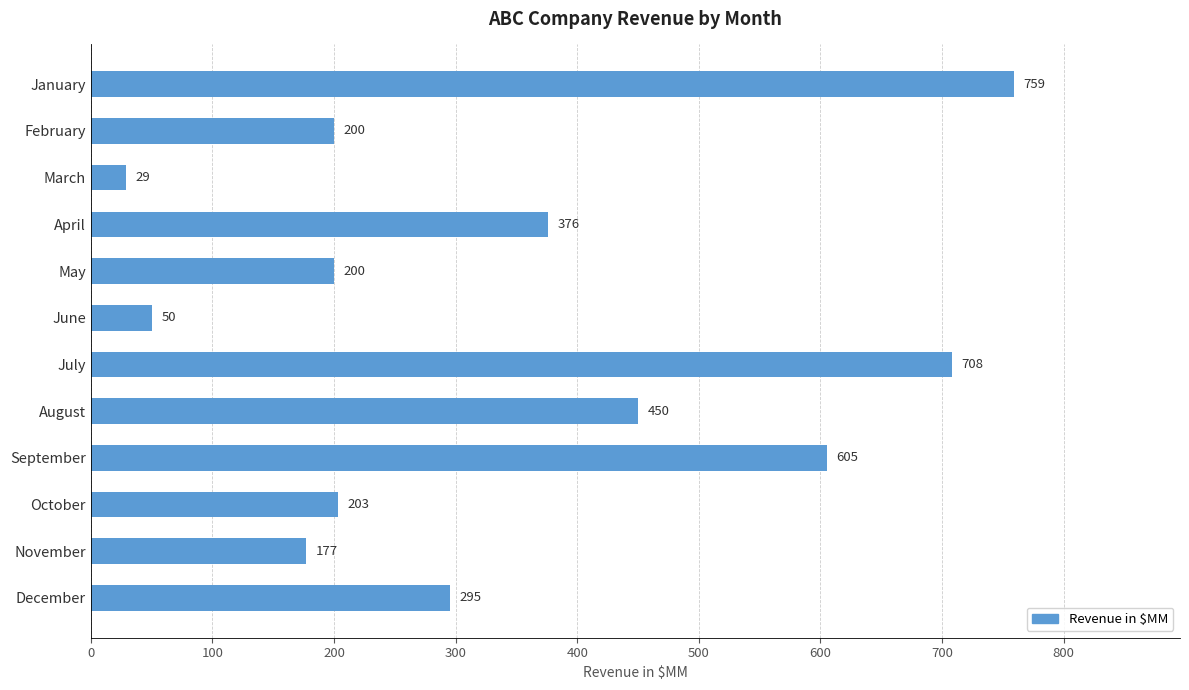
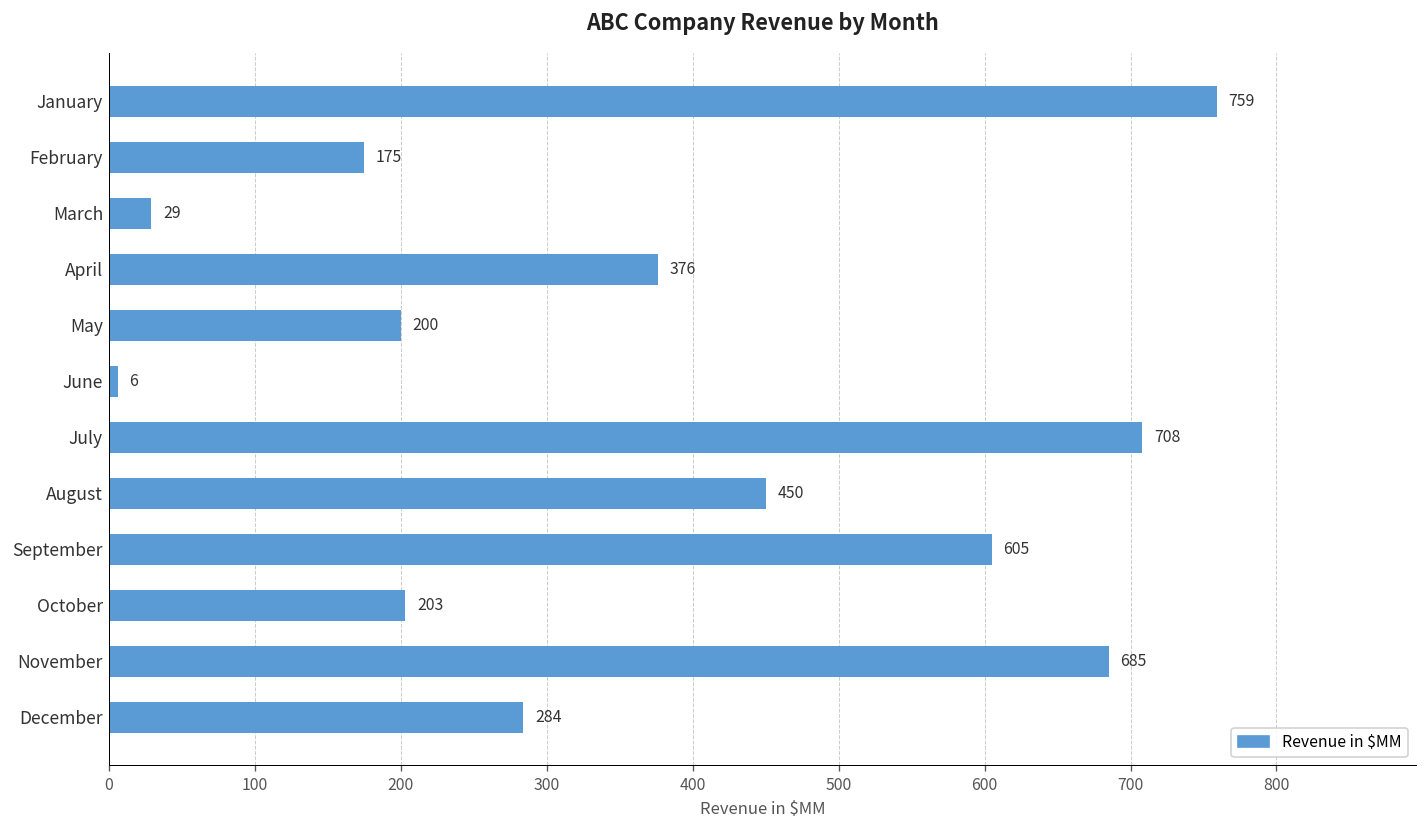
  {
    "January": 759,
-   "February": 200,
+   "February": 175,
    "March": 29,
    "April": 376,
    "May": 200,
-   "June": 50,
+   "June": 6,
    "July": 708,
    "August": 450,
    "September": 605,
    "October": 203,
-   "November": 177,
-   "December": 295
+   "November": 685,
+   "December": 284
  }
